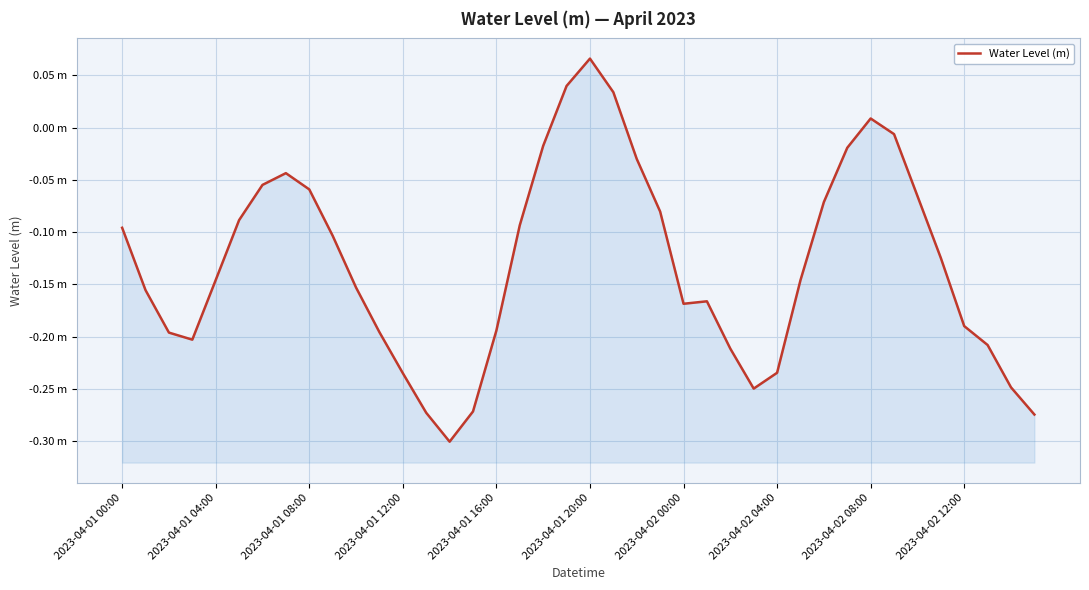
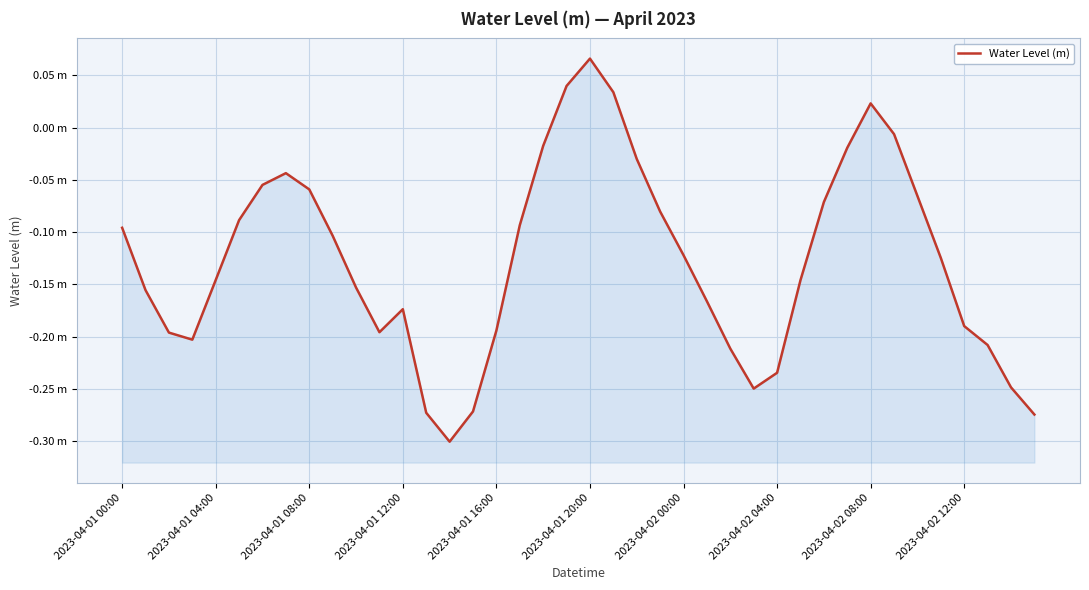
  {
    "2023-04-01 00:00": "-0.096 m",
    "2023-04-01 04:00": "-0.146 m",
    "2023-04-01 08:00": "-0.059 m",
-   "2023-04-01 12:00": "-0.235 m",
+   "2023-04-01 12:00": "-0.174 m",
    "2023-04-01 16:00": "-0.194 m",
    "2023-04-01 20:00": "0.066 m",
-   "2023-04-02 00:00": "-0.169 m",
+   "2023-04-02 00:00": "-0.122 m",
    "2023-04-02 04:00": "-0.235 m",
-   "2023-04-02 08:00": "0.009 m",
+   "2023-04-02 08:00": "0.023 m",
    "2023-04-02 12:00": "-0.190 m"
  }
